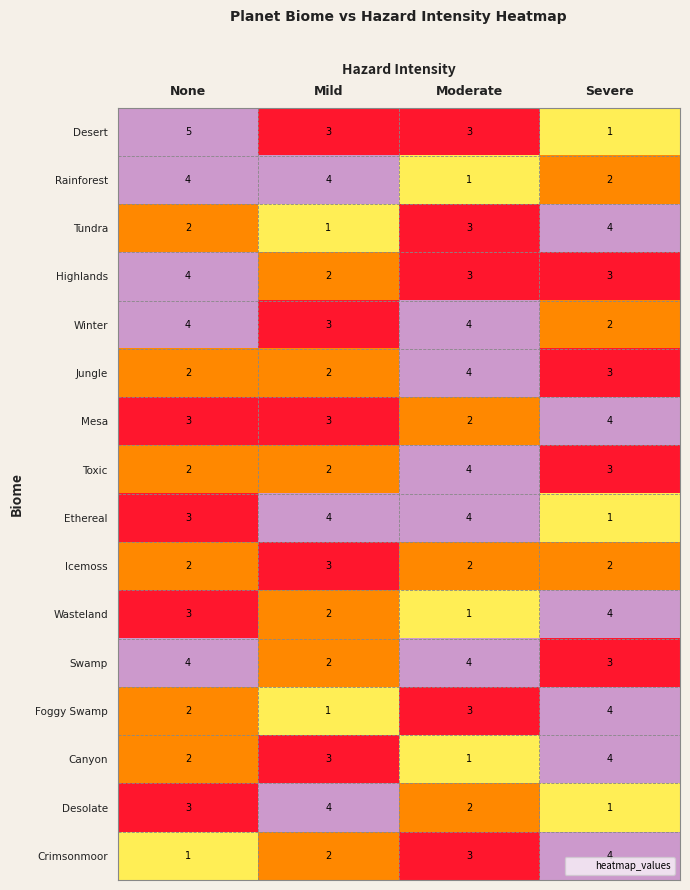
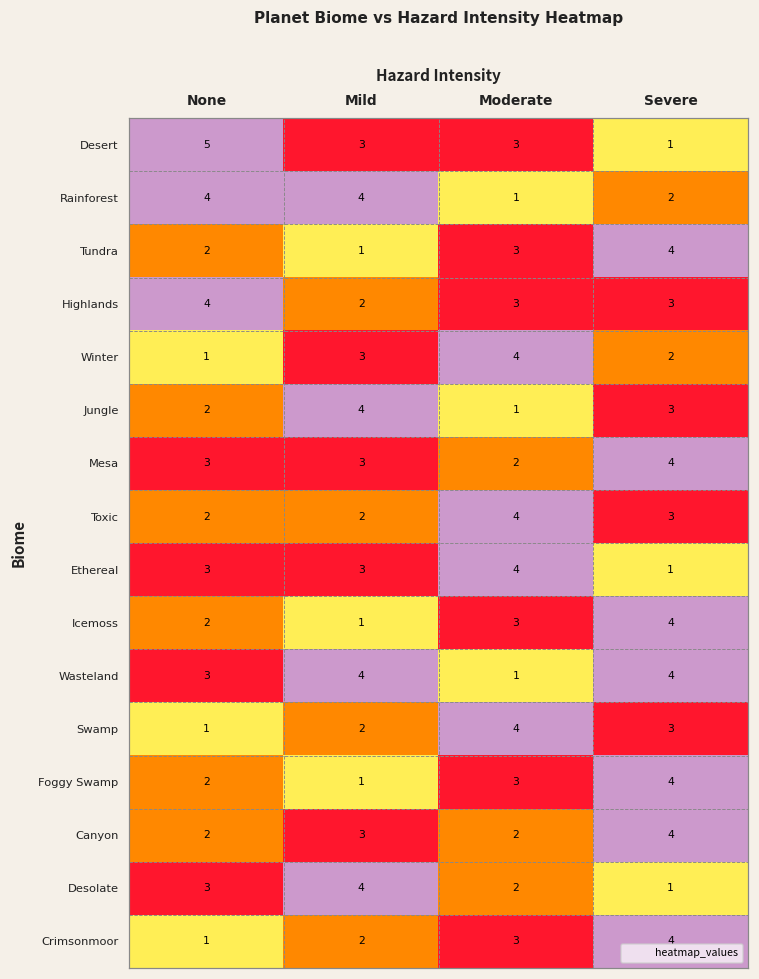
  {
    "Desert": {
      "None": 5,
      "Mild": 3,
      "Moderate": 3,
      "Severe": 1
    },
    "Rainforest": {
      "None": 4,
      "Mild": 4,
      "Moderate": 1,
      "Severe": 2
    },
    "Tundra": {
      "None": 2,
      "Mild": 1,
      "Moderate": 3,
      "Severe": 4
    },
    "Highlands": {
      "None": 4,
      "Mild": 2,
      "Moderate": 3,
      "Severe": 3
    },
    "Winter": {
-     "None": 4,
+     "None": 1,
      "Mild": 3,
      "Moderate": 4,
      "Severe": 2
    },
    "Jungle": {
      "None": 2,
-     "Mild": 2,
-     "Moderate": 4,
+     "Mild": 4,
+     "Moderate": 1,
      "Severe": 3
    },
    "Mesa": {
      "None": 3,
      "Mild": 3,
      "Moderate": 2,
      "Severe": 4
    },
    "Toxic": {
      "None": 2,
      "Mild": 2,
      "Moderate": 4,
      "Severe": 3
    },
    "Ethereal": {
      "None": 3,
-     "Mild": 4,
+     "Mild": 3,
      "Moderate": 4,
      "Severe": 1
    },
    "Icemoss": {
      "None": 2,
-     "Mild": 3,
-     "Moderate": 2,
-     "Severe": 2
+     "Mild": 1,
+     "Moderate": 3,
+     "Severe": 4
    },
    "Wasteland": {
      "None": 3,
-     "Mild": 2,
+     "Mild": 4,
      "Moderate": 1,
      "Severe": 4
    },
    "Swamp": {
-     "None": 4,
+     "None": 1,
      "Mild": 2,
      "Moderate": 4,
      "Severe": 3
    },
    "Foggy Swamp": {
      "None": 2,
      "Mild": 1,
      "Moderate": 3,
      "Severe": 4
    },
    "Canyon": {
      "None": 2,
      "Mild": 3,
-     "Moderate": 1,
+     "Moderate": 2,
      "Severe": 4
    },
    "Desolate": {
      "None": 3,
      "Mild": 4,
      "Moderate": 2,
      "Severe": 1
    },
    "Crimsonmoor": {
      "None": 1,
      "Mild": 2,
      "Moderate": 3
    }
  }
